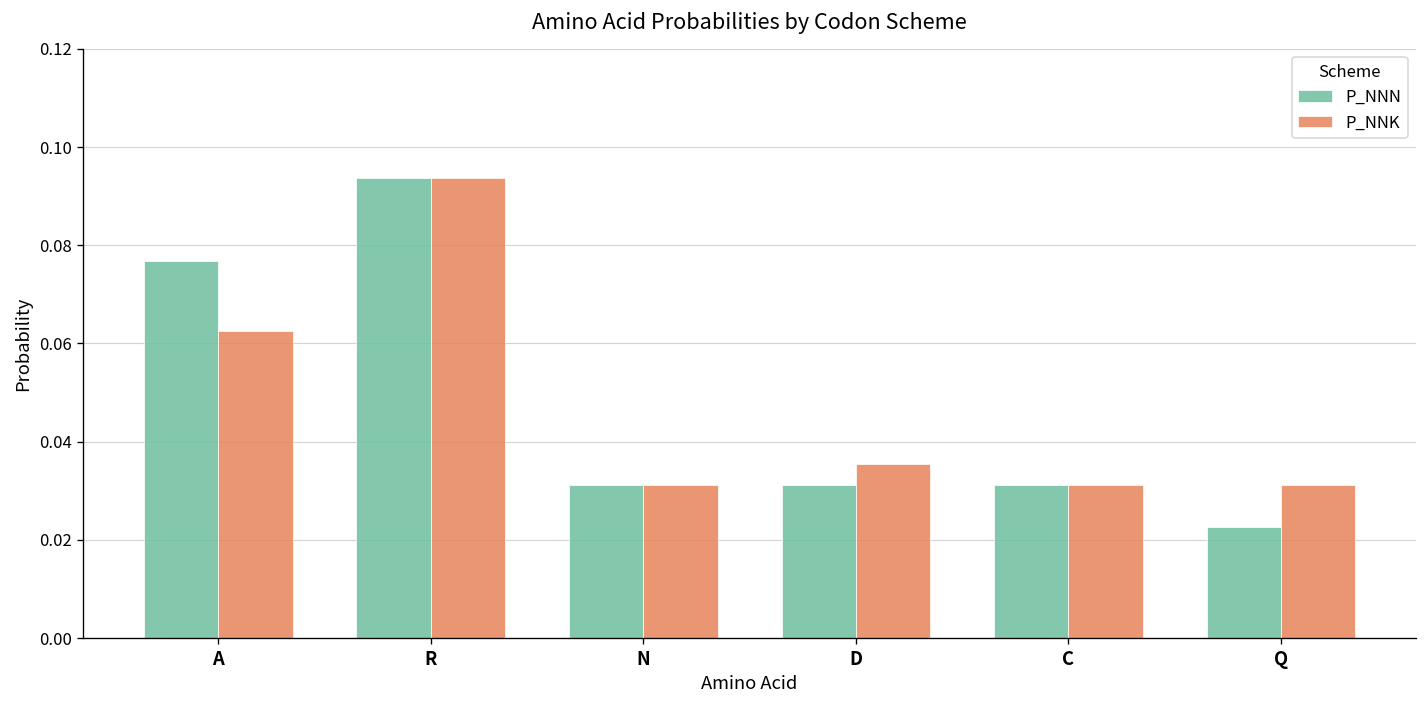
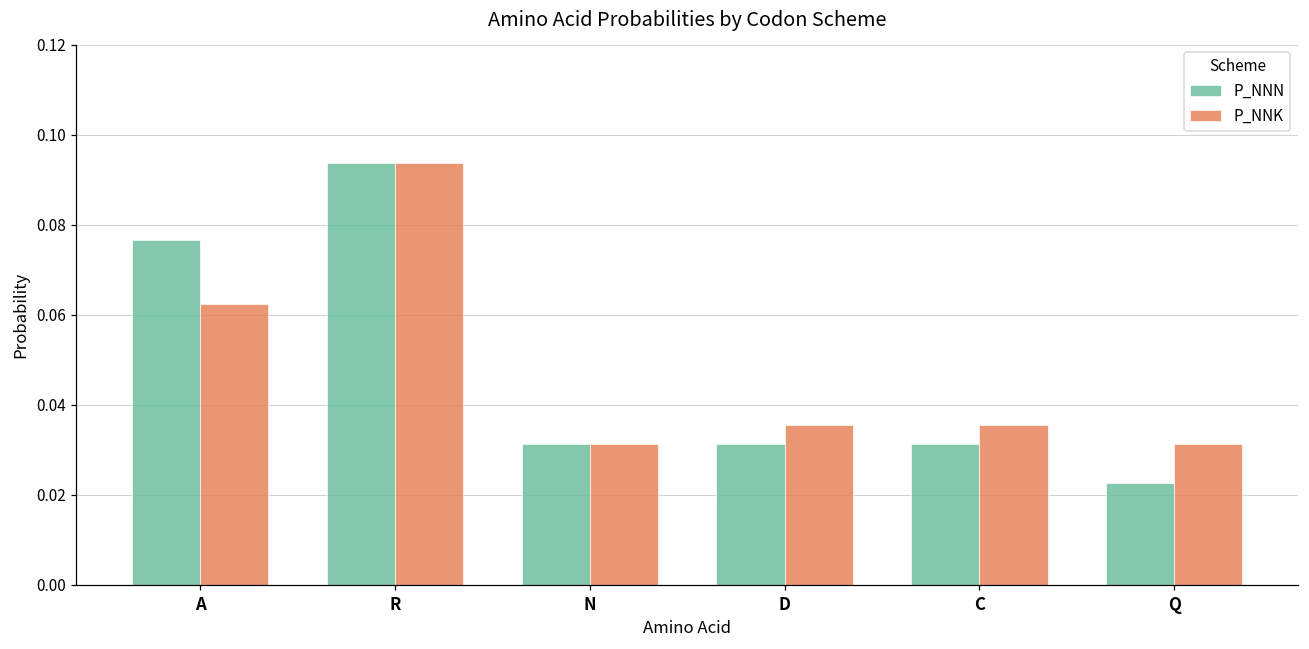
  {
    "P_NNN": {
      "A": 0.077,
      "R": 0.094,
      "N": 0.031,
      "D": 0.031,
      "C": 0.031,
      "Q": 0.023
    },
    "P_NNK": {
      "A": 0.063,
      "R": 0.094,
      "N": 0.031,
      "D": 0.036,
-     "C": 0.031,
+     "C": 0.036,
      "Q": 0.031
    }
  }
